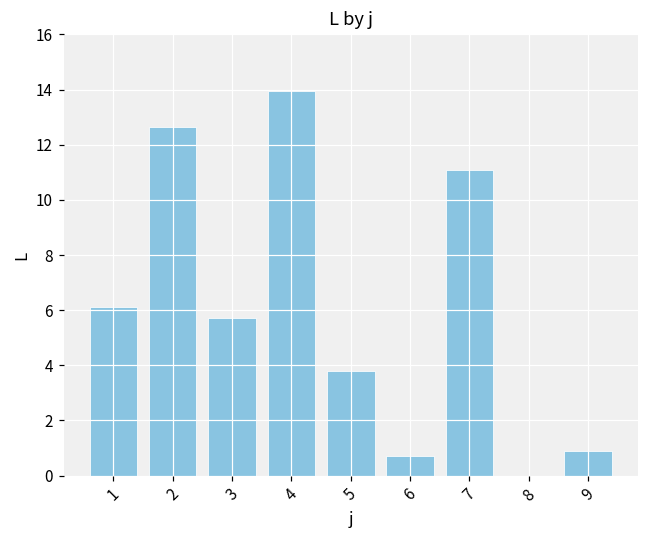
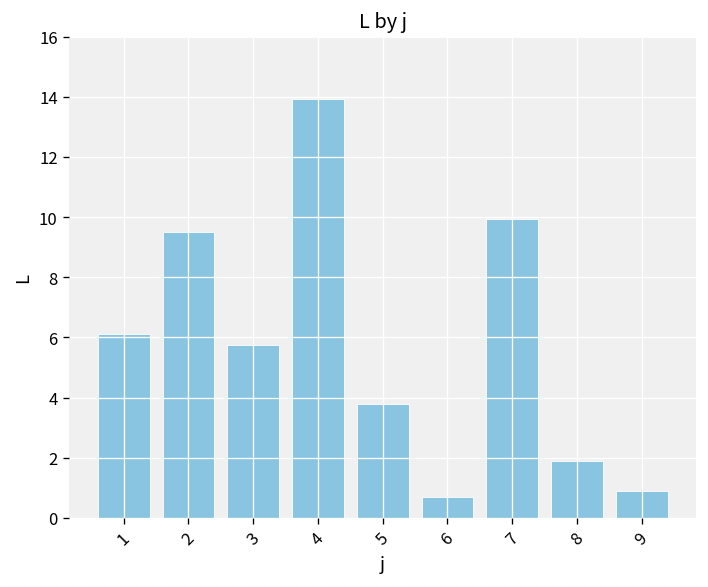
  {
    "1": 6.1,
-   "2": 12.6,
+   "2": 9.5,
    "3": 5.7,
    "4": 13.9,
    "5": 3.8,
    "6": 0.7,
-   "7": 11.1,
-   "8": 0.0,
+   "7": 9.9,
+   "8": 1.9,
    "9": 0.9
  }
